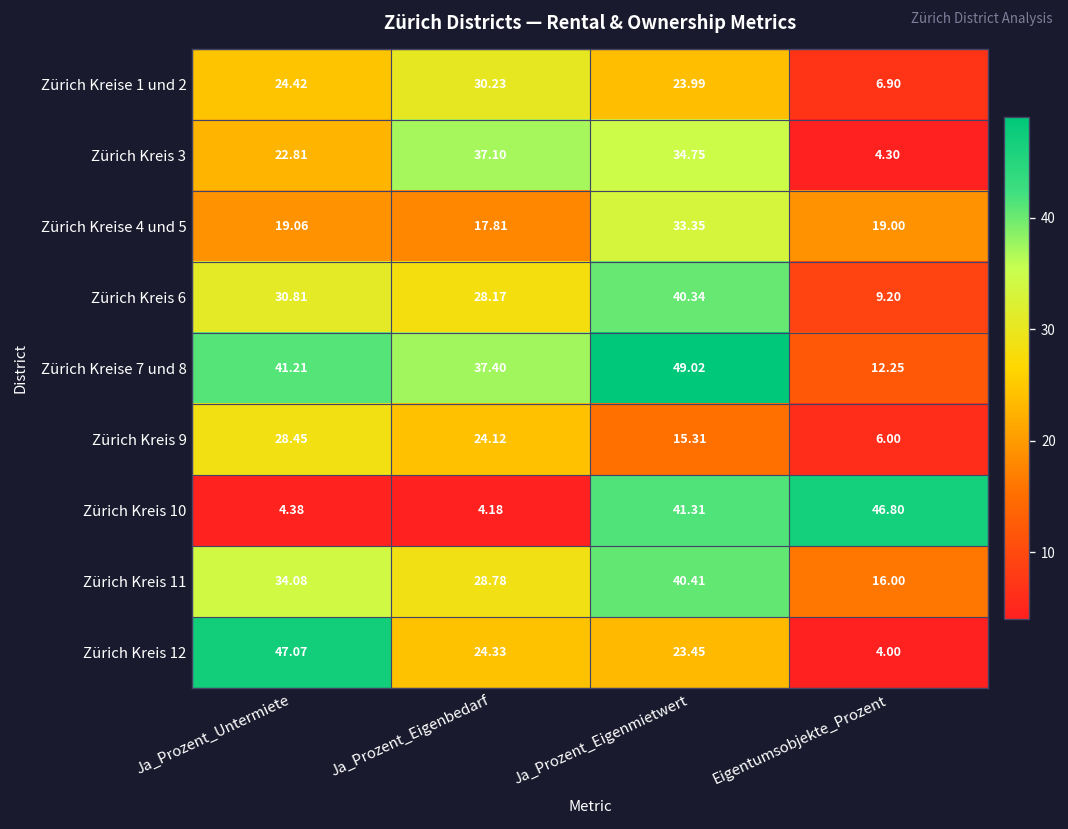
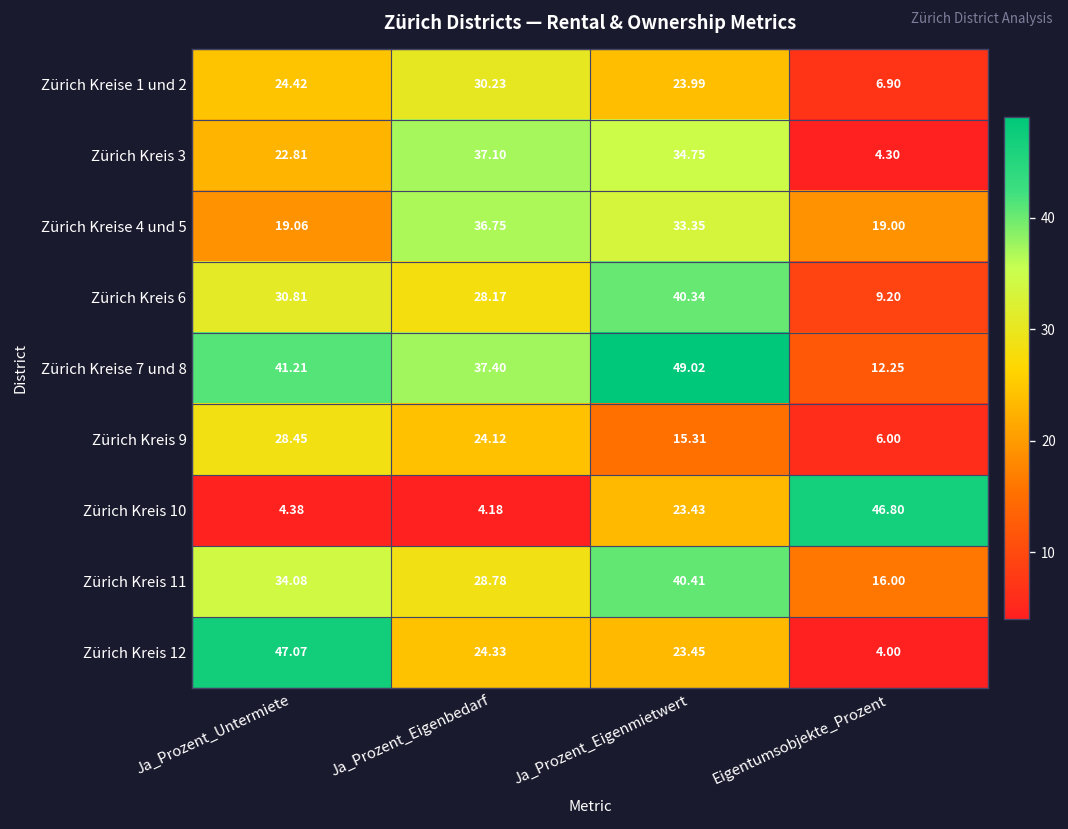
  {
    "Zürich Kreise 1 und 2": {
      "Ja_Prozent_Untermiete": 24.42,
      "Ja_Prozent_Eigenbedarf": 30.23,
      "Ja_Prozent_Eigenmietwert": 23.99,
      "Eigentumsobjekte_Prozent": 6.90
    },
    "Zürich Kreis 3": {
      "Ja_Prozent_Untermiete": 22.81,
      "Ja_Prozent_Eigenbedarf": 37.10,
      "Ja_Prozent_Eigenmietwert": 34.75,
      "Eigentumsobjekte_Prozent": 4.30
    },
    "Zürich Kreise 4 und 5": {
      "Ja_Prozent_Untermiete": 19.06,
-     "Ja_Prozent_Eigenbedarf": 17.81,
+     "Ja_Prozent_Eigenbedarf": 36.75,
      "Ja_Prozent_Eigenmietwert": 33.35,
      "Eigentumsobjekte_Prozent": 19.00
    },
    "Zürich Kreis 6": {
      "Ja_Prozent_Untermiete": 30.81,
      "Ja_Prozent_Eigenbedarf": 28.17,
      "Ja_Prozent_Eigenmietwert": 40.34,
      "Eigentumsobjekte_Prozent": 9.20
    },
    "Zürich Kreise 7 und 8": {
      "Ja_Prozent_Untermiete": 41.21,
      "Ja_Prozent_Eigenbedarf": 37.40,
      "Ja_Prozent_Eigenmietwert": 49.02,
      "Eigentumsobjekte_Prozent": 12.25
    },
    "Zürich Kreis 9": {
      "Ja_Prozent_Untermiete": 28.45,
      "Ja_Prozent_Eigenbedarf": 24.12,
      "Ja_Prozent_Eigenmietwert": 15.31,
      "Eigentumsobjekte_Prozent": 6.00
    },
    "Zürich Kreis 10": {
      "Ja_Prozent_Untermiete": 4.38,
      "Ja_Prozent_Eigenbedarf": 4.18,
-     "Ja_Prozent_Eigenmietwert": 41.31,
+     "Ja_Prozent_Eigenmietwert": 23.43,
      "Eigentumsobjekte_Prozent": 46.80
    },
    "Zürich Kreis 11": {
      "Ja_Prozent_Untermiete": 34.08,
      "Ja_Prozent_Eigenbedarf": 28.78,
      "Ja_Prozent_Eigenmietwert": 40.41,
      "Eigentumsobjekte_Prozent": 16.00
    },
    "Zürich Kreis 12": {
      "Ja_Prozent_Untermiete": 47.07,
      "Ja_Prozent_Eigenbedarf": 24.33,
      "Ja_Prozent_Eigenmietwert": 23.45,
      "Eigentumsobjekte_Prozent": 4.00
    }
  }
